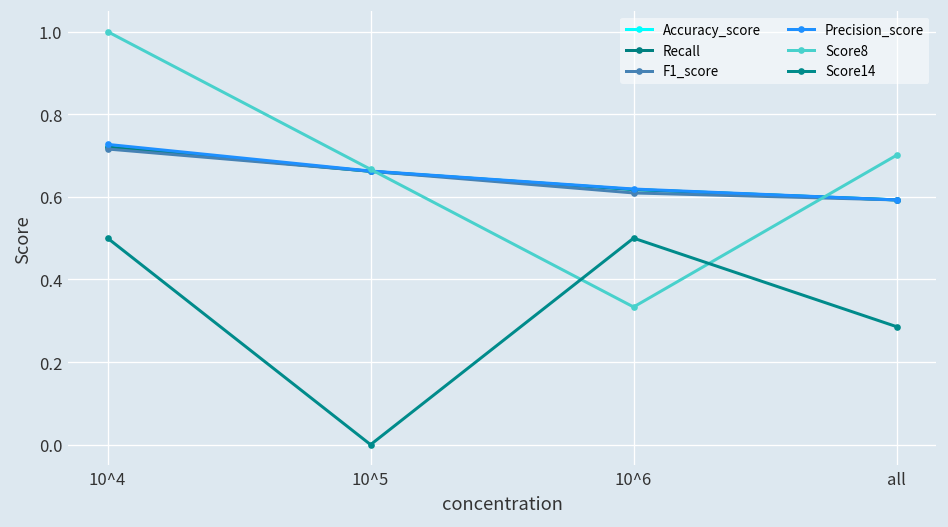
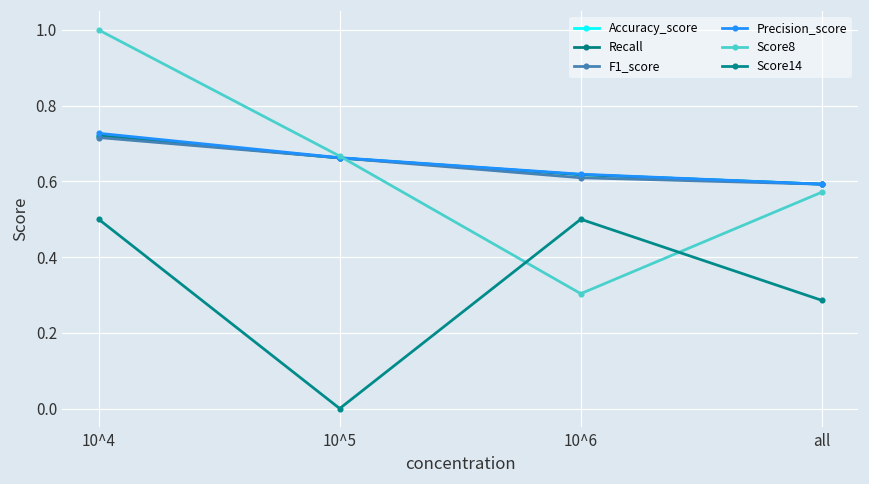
  {
    "F1_score": {
      "10^6": 0.61
    },
    "Score8": {
      "10^4": 1.00,
-     "10^6": 0.33,
-     "all": 0.70
+     "10^6": 0.30,
+     "all": 0.57
    }
  }
